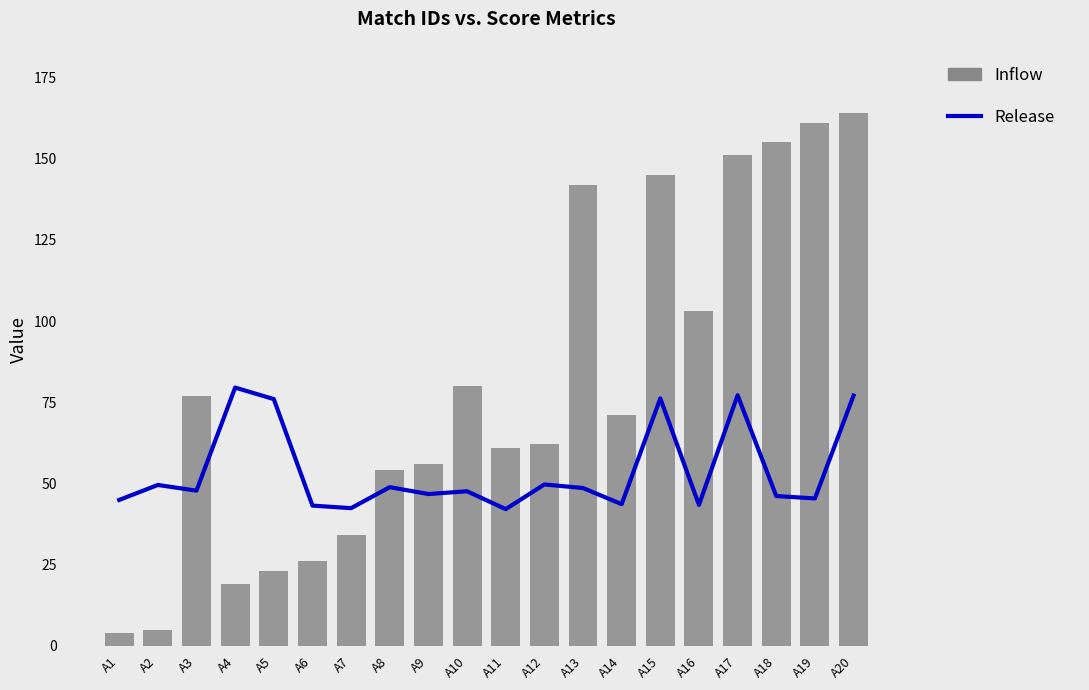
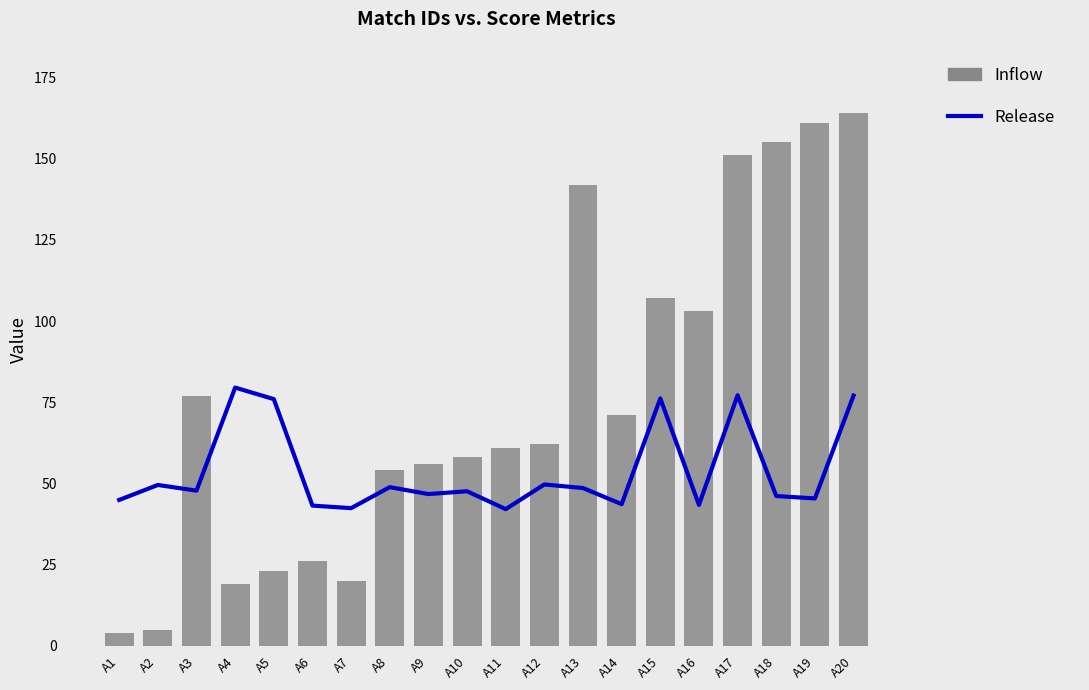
  {
    "Release": {
      "A1": 45,
      "A2": 50,
      "A3": 48,
      "A4": 80,
      "A5": 76,
      "A6": 43,
      "A7": 42,
      "A8": 49,
      "A9": 47,
      "A10": 48,
      "A11": 42,
      "A12": 50,
      "A13": 49,
      "A14": 44,
      "A15": 76,
      "A16": 43,
      "A17": 77,
      "A18": 46,
      "A19": 45,
      "A20": 77
    },
    "Inflow": {
      "A1": 4,
      "A2": 5,
      "A3": 77,
      "A4": 19,
      "A5": 23,
      "A6": 26,
-     "A7": 34,
+     "A7": 20,
      "A8": 54,
      "A9": 56,
-     "A10": 80,
+     "A10": 58,
      "A11": 61,
      "A12": 62,
      "A13": 142,
      "A14": 71,
-     "A15": 145,
+     "A15": 107,
      "A16": 103,
      "A17": 151,
      "A18": 155,
      "A19": 161,
      "A20": 164
    }
  }
